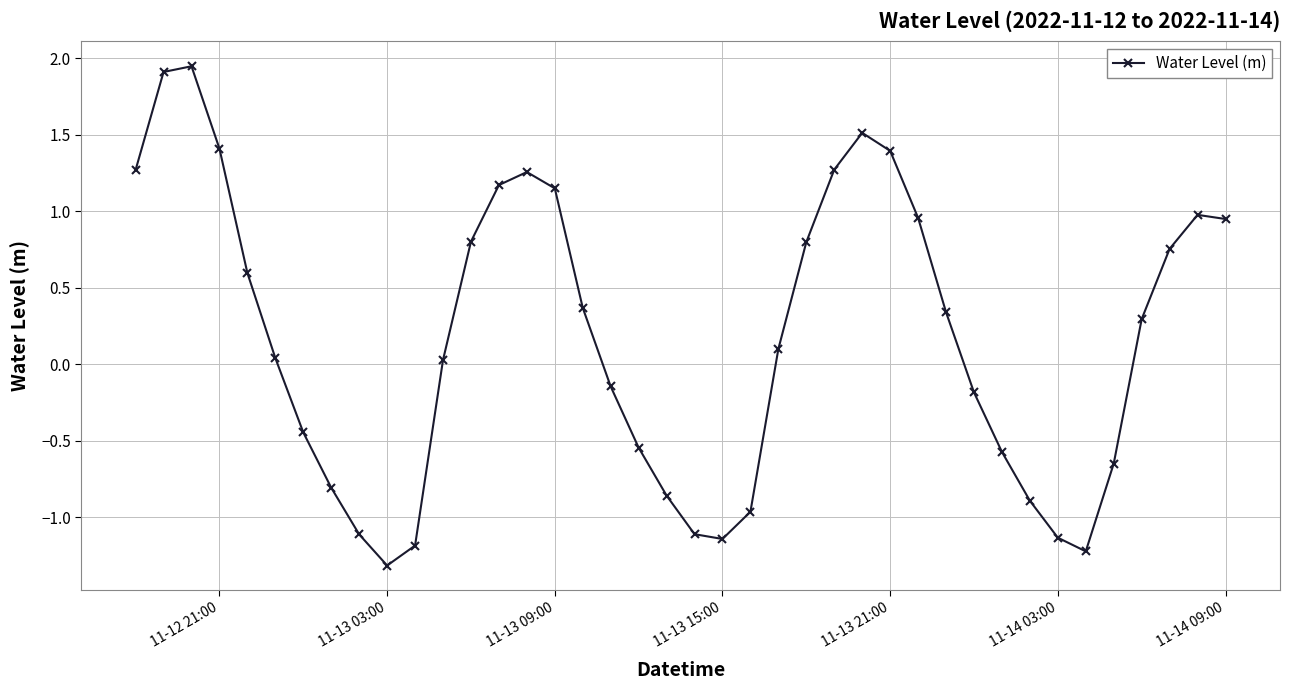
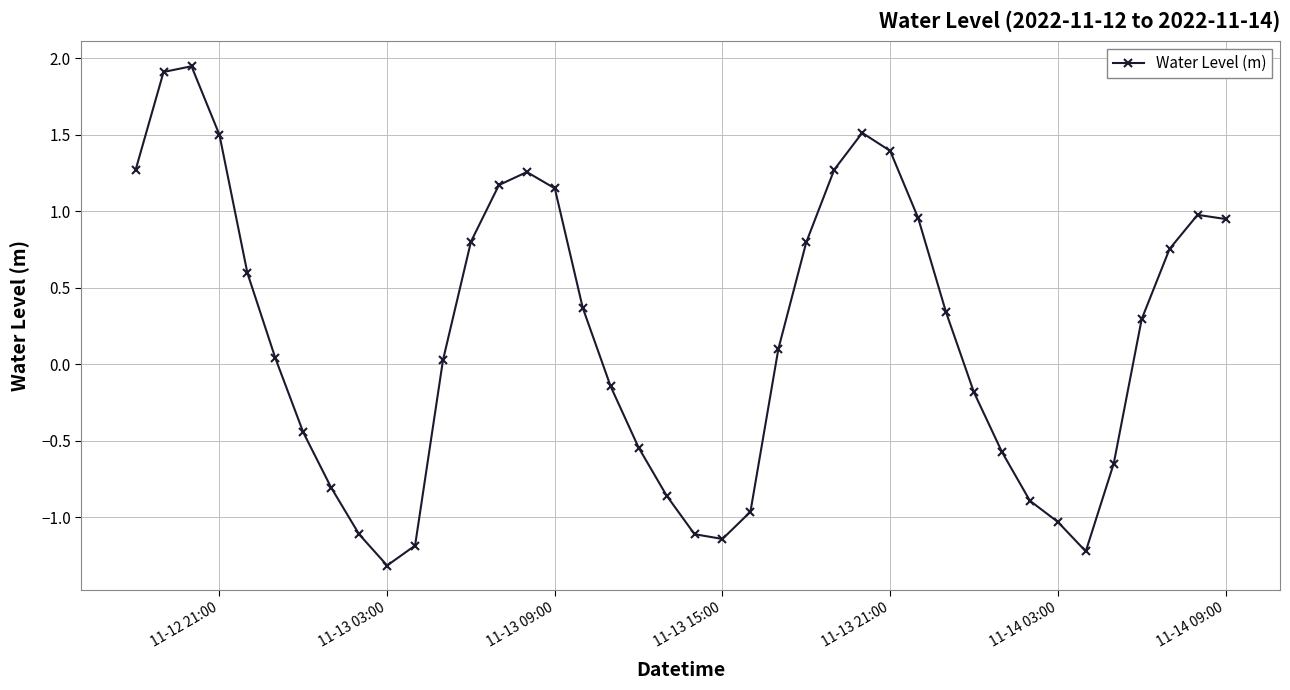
  {
-   "11-12 21:00": 1.41,
+   "11-12 21:00": 1.50,
    "11-13 03:00": -1.32,
    "11-13 09:00": 1.15,
    "11-13 15:00": -1.14,
    "11-13 21:00": 1.39,
-   "11-14 03:00": -1.13,
+   "11-14 03:00": -1.03,
    "11-14 09:00": 0.95
  }
